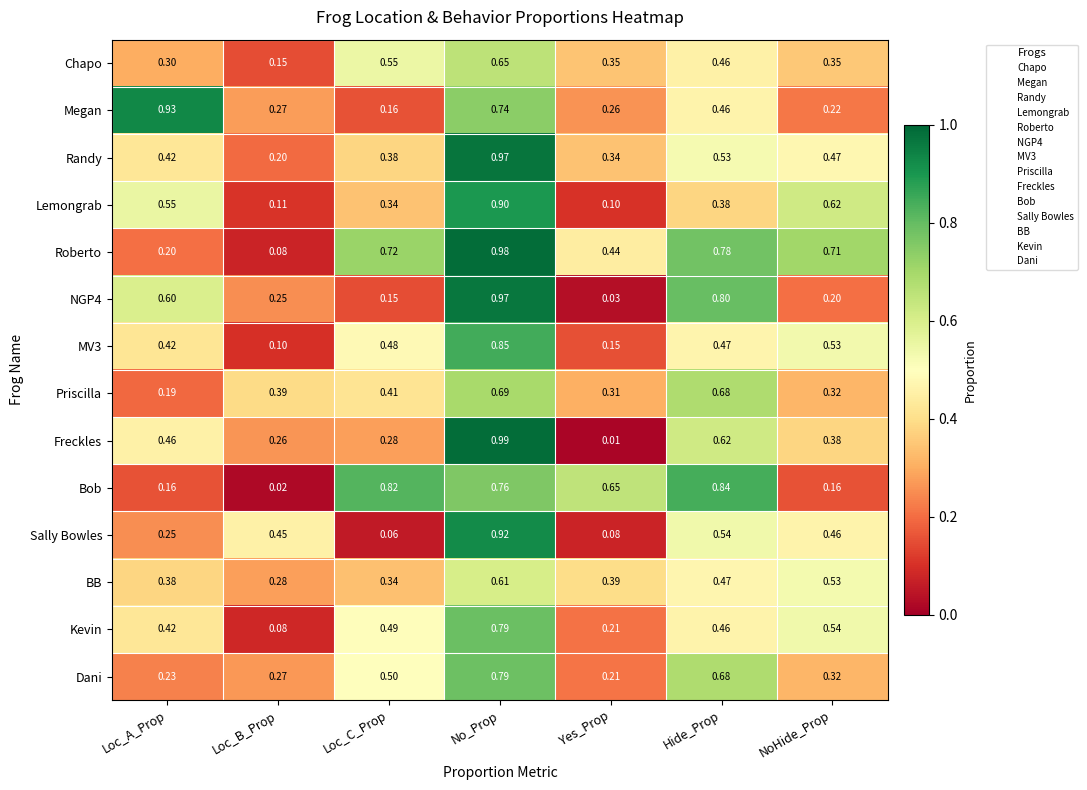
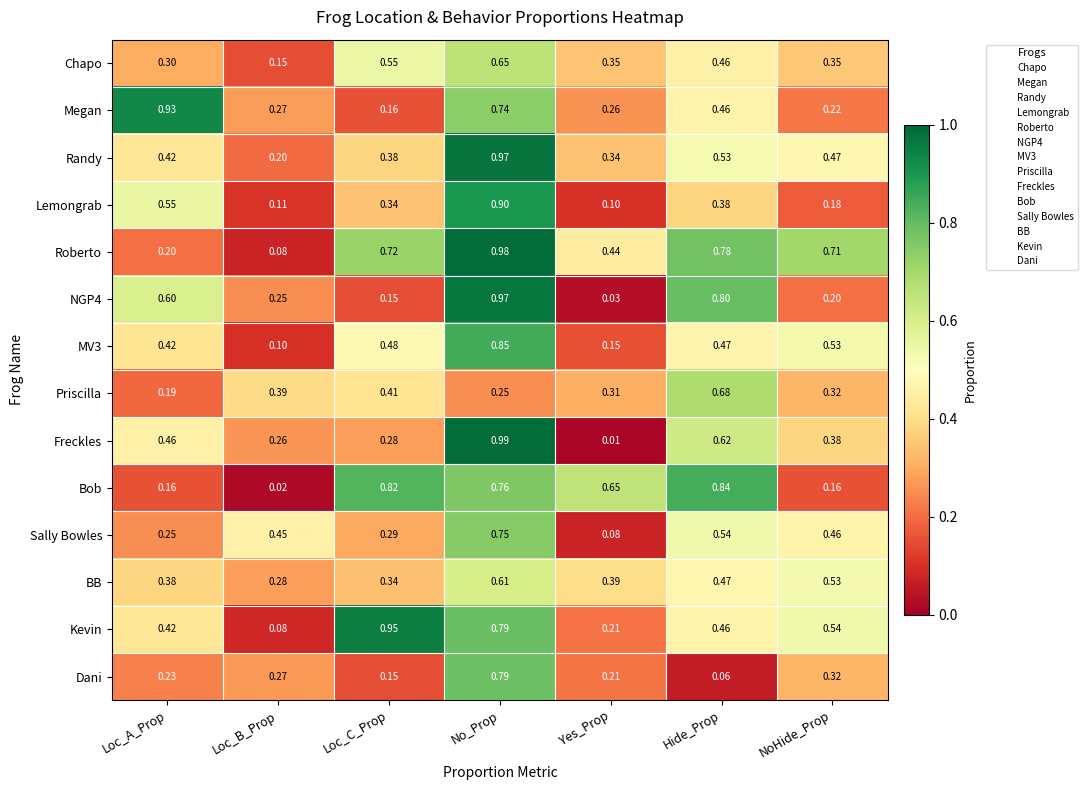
  {
    "Chapo": {
      "Loc_A_Prop": 0.30,
      "Loc_B_Prop": 0.15,
      "Loc_C_Prop": 0.55,
      "No_Prop": 0.65,
      "Yes_Prop": 0.35,
      "Hide_Prop": 0.46,
      "NoHide_Prop": 0.35
    },
    "Megan": {
      "Loc_A_Prop": 0.93,
      "Loc_B_Prop": 0.27,
      "Loc_C_Prop": 0.16,
      "No_Prop": 0.74,
      "Yes_Prop": 0.26,
      "Hide_Prop": 0.46,
      "NoHide_Prop": 0.22
    },
    "Randy": {
      "Loc_A_Prop": 0.42,
      "Loc_B_Prop": 0.20,
      "Loc_C_Prop": 0.38,
      "No_Prop": 0.97,
      "Yes_Prop": 0.34,
      "Hide_Prop": 0.53,
      "NoHide_Prop": 0.47
    },
    "Lemongrab": {
      "Loc_A_Prop": 0.55,
      "Loc_B_Prop": 0.11,
      "Loc_C_Prop": 0.34,
      "No_Prop": 0.90,
      "Yes_Prop": 0.10,
      "Hide_Prop": 0.38,
-     "NoHide_Prop": 0.62
+     "NoHide_Prop": 0.18
    },
    "Roberto": {
      "Loc_A_Prop": 0.20,
      "Loc_B_Prop": 0.08,
      "Loc_C_Prop": 0.72,
      "No_Prop": 0.98,
      "Yes_Prop": 0.44,
      "Hide_Prop": 0.78,
      "NoHide_Prop": 0.71
    },
    "NGP4": {
      "Loc_A_Prop": 0.60,
      "Loc_B_Prop": 0.25,
      "Loc_C_Prop": 0.15,
      "No_Prop": 0.97,
      "Yes_Prop": 0.03,
      "Hide_Prop": 0.80,
      "NoHide_Prop": 0.20
    },
    "MV3": {
      "Loc_A_Prop": 0.42,
      "Loc_B_Prop": 0.10,
      "Loc_C_Prop": 0.48,
      "No_Prop": 0.85,
      "Yes_Prop": 0.15,
      "Hide_Prop": 0.47,
      "NoHide_Prop": 0.53
    },
    "Priscilla": {
      "Loc_A_Prop": 0.19,
      "Loc_B_Prop": 0.39,
      "Loc_C_Prop": 0.41,
-     "No_Prop": 0.69,
+     "No_Prop": 0.25,
      "Yes_Prop": 0.31,
      "Hide_Prop": 0.68,
      "NoHide_Prop": 0.32
    },
    "Freckles": {
      "Loc_A_Prop": 0.46,
      "Loc_B_Prop": 0.26,
      "Loc_C_Prop": 0.28,
      "No_Prop": 0.99,
      "Yes_Prop": 0.01,
      "Hide_Prop": 0.62,
      "NoHide_Prop": 0.38
    },
    "Bob": {
      "Loc_A_Prop": 0.16,
      "Loc_B_Prop": 0.02,
      "Loc_C_Prop": 0.82,
      "No_Prop": 0.76,
      "Yes_Prop": 0.65,
      "Hide_Prop": 0.84,
      "NoHide_Prop": 0.16
    },
    "Sally Bowles": {
      "Loc_A_Prop": 0.25,
      "Loc_B_Prop": 0.45,
-     "Loc_C_Prop": 0.06,
-     "No_Prop": 0.92,
+     "Loc_C_Prop": 0.29,
+     "No_Prop": 0.75,
      "Yes_Prop": 0.08,
      "Hide_Prop": 0.54,
      "NoHide_Prop": 0.46
    },
    "BB": {
      "Loc_A_Prop": 0.38,
      "Loc_B_Prop": 0.28,
      "Loc_C_Prop": 0.34,
      "No_Prop": 0.61,
      "Yes_Prop": 0.39,
      "Hide_Prop": 0.47,
      "NoHide_Prop": 0.53
    },
    "Kevin": {
      "Loc_A_Prop": 0.42,
      "Loc_B_Prop": 0.08,
-     "Loc_C_Prop": 0.49,
+     "Loc_C_Prop": 0.95,
      "No_Prop": 0.79,
      "Yes_Prop": 0.21,
      "Hide_Prop": 0.46,
      "NoHide_Prop": 0.54
    },
    "Dani": {
      "Loc_A_Prop": 0.23,
      "Loc_B_Prop": 0.27,
-     "Loc_C_Prop": 0.50,
+     "Loc_C_Prop": 0.15,
      "No_Prop": 0.79,
      "Yes_Prop": 0.21,
-     "Hide_Prop": 0.68,
+     "Hide_Prop": 0.06,
      "NoHide_Prop": 0.32
    }
  }
